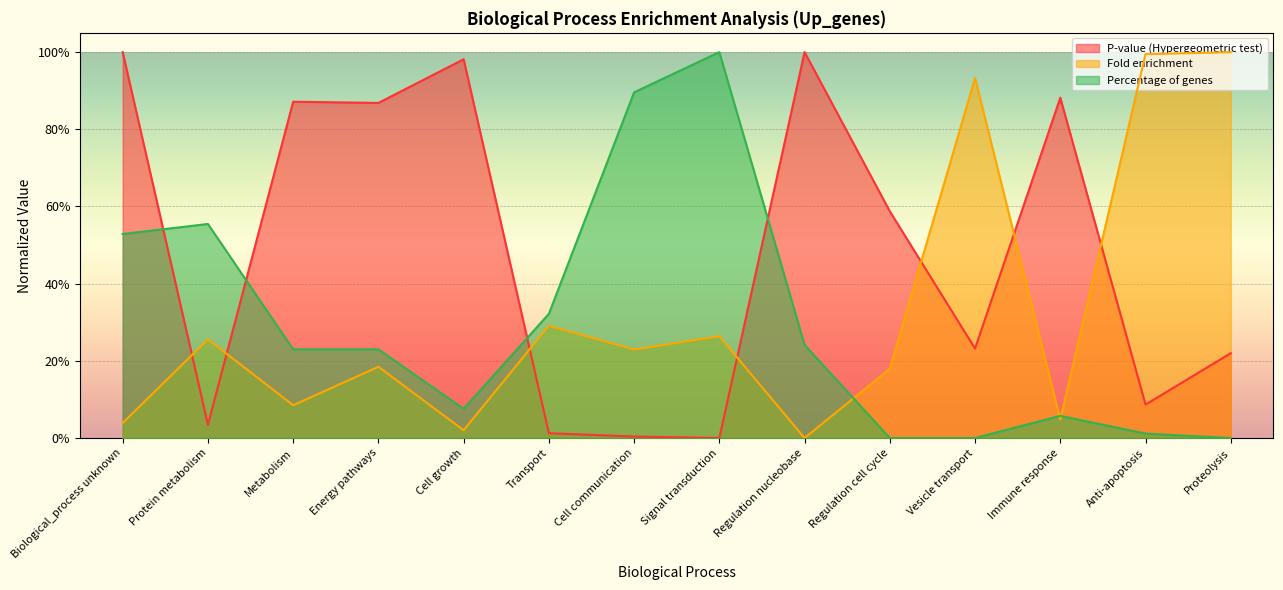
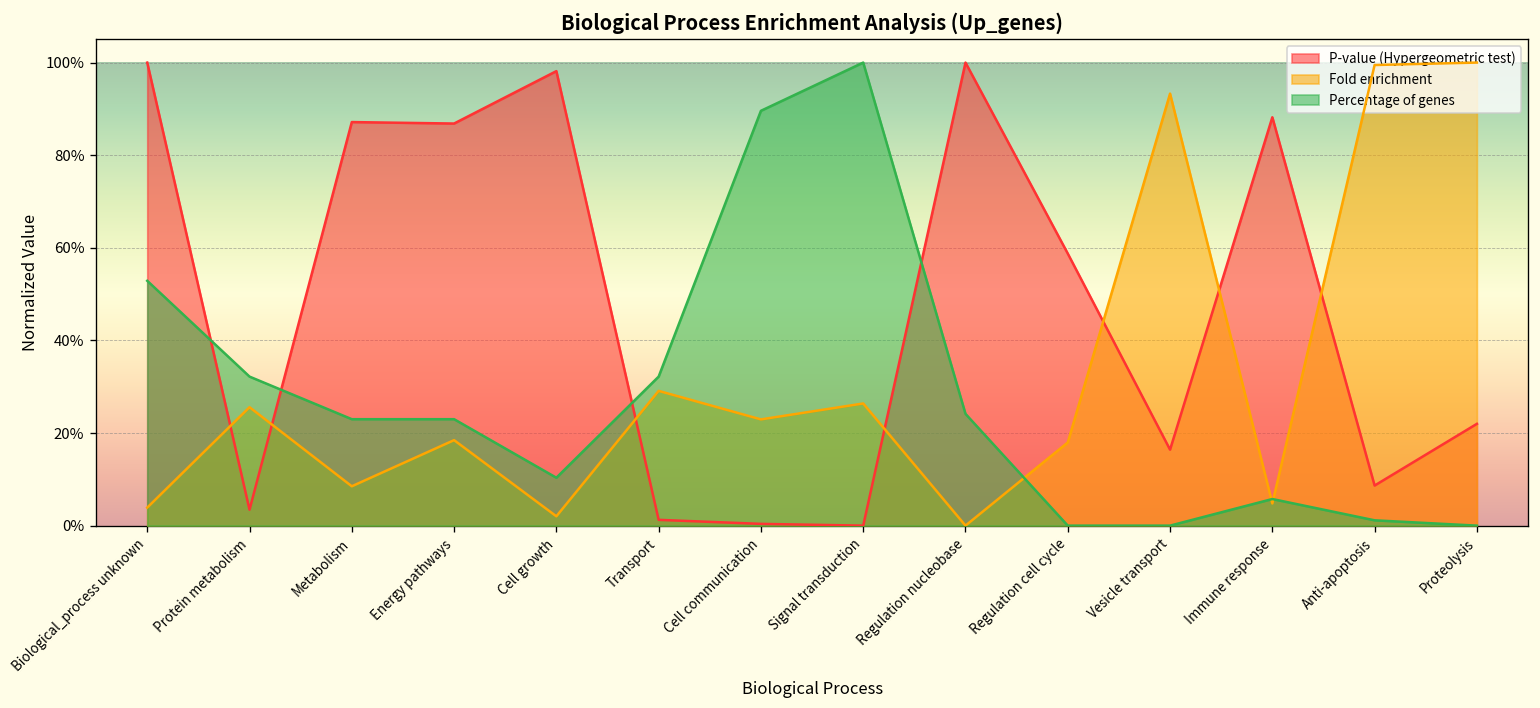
  {
    "P-value (Hypergeometric test)": {
      "Biological_process unknown": "100%",
      "Protein metabolism": "3%",
      "Metabolism": "87%",
      "Energy pathways": "87%",
      "Cell growth": "98%",
      "Transport": "1%",
      "Cell communication": "0%",
      "Signal transduction": "0%",
      "Regulation nucleobase": "100%",
      "Regulation cell cycle": "59%",
-     "Vesicle transport": "23%",
+     "Vesicle transport": "16%",
      "Immune response": "88%",
      "Anti-apoptosis": "9%",
      "Proteolysis": "22%"
    },
    "Fold enrichment": {
      "Biological_process unknown": "4%",
      "Protein metabolism": "26%",
      "Metabolism": "8%",
      "Energy pathways": "18%",
      "Cell growth": "2%",
      "Transport": "29%",
      "Cell communication": "23%",
      "Signal transduction": "26%",
      "Regulation nucleobase": "0%",
      "Regulation cell cycle": "18%",
      "Vesicle transport": "93%",
      "Immune response": "5%"
    },
    "Percentage of genes": {
      "Biological_process unknown": "53%",
-     "Protein metabolism": "55%",
+     "Protein metabolism": "32%",
      "Metabolism": "23%",
      "Energy pathways": "23%",
-     "Cell growth": "8%",
+     "Cell growth": "10%",
      "Transport": "32%",
      "Cell communication": "90%",
      "Signal transduction": "100%",
      "Regulation nucleobase": "24%",
      "Regulation cell cycle": "0%",
      "Vesicle transport": "0%",
      "Immune response": "6%",
      "Anti-apoptosis": "1%",
      "Proteolysis": "0%"
    }
  }
